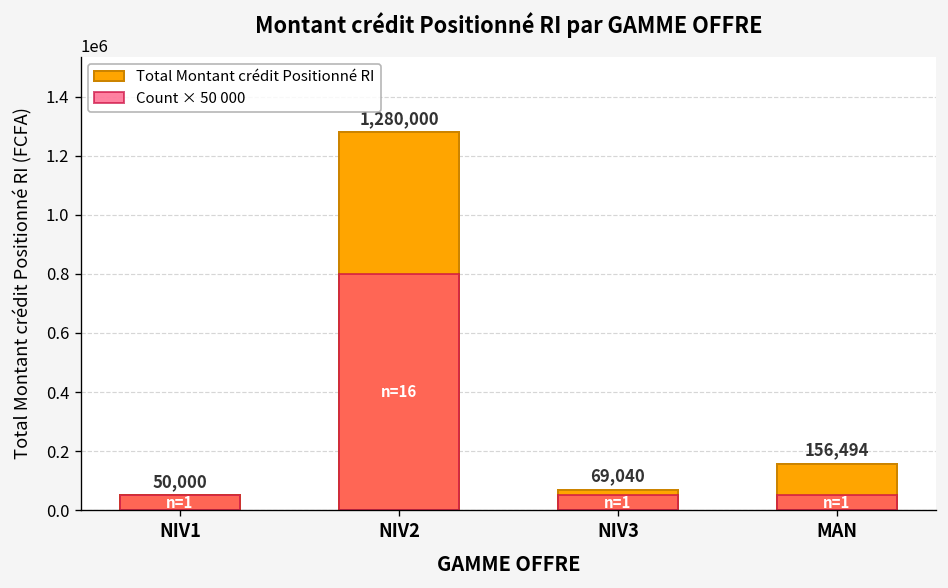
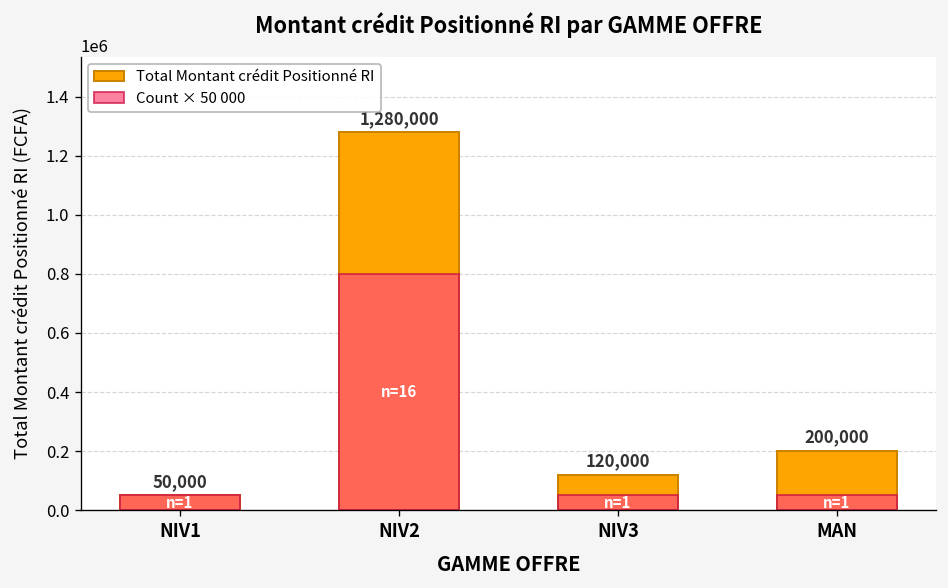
  {
    "Total Montant crédit Positionné RI": {
      "NIV1": "50,000",
-     "NIV3": "69,040",
-     "MAN": "156,494"
+     "NIV3": "120,000",
+     "MAN": "200,000"
    },
    "Count × 50 000": {
      "NIV1": "50,000"
    }
  }
